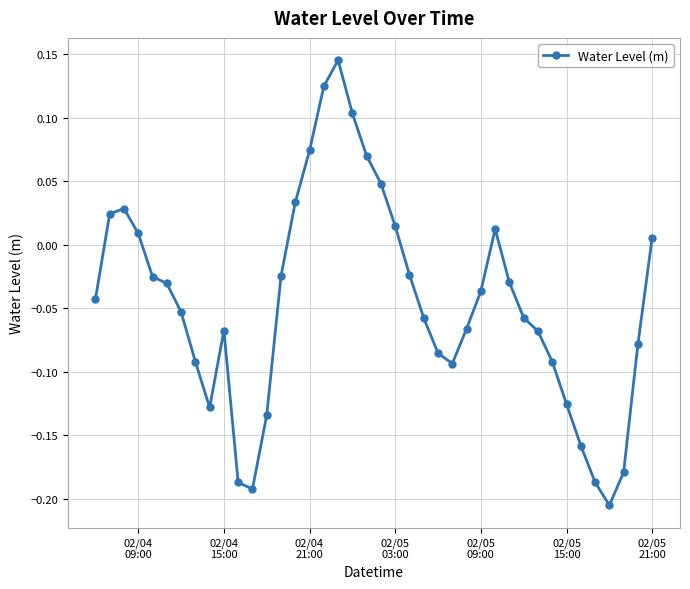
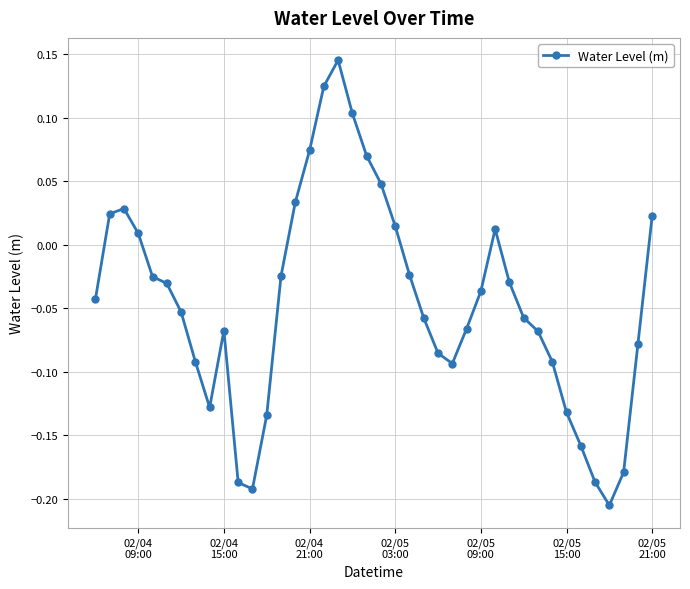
  {
    "02/04 09:00": 0.009,
    "02/04 15:00": -0.068,
    "02/04 21:00": 0.074,
    "02/05 03:00": 0.015,
    "02/05 09:00": -0.037,
-   "02/05 15:00": -0.125,
-   "02/05 21:00": 0.006
+   "02/05 15:00": -0.132,
+   "02/05 21:00": 0.023
  }
